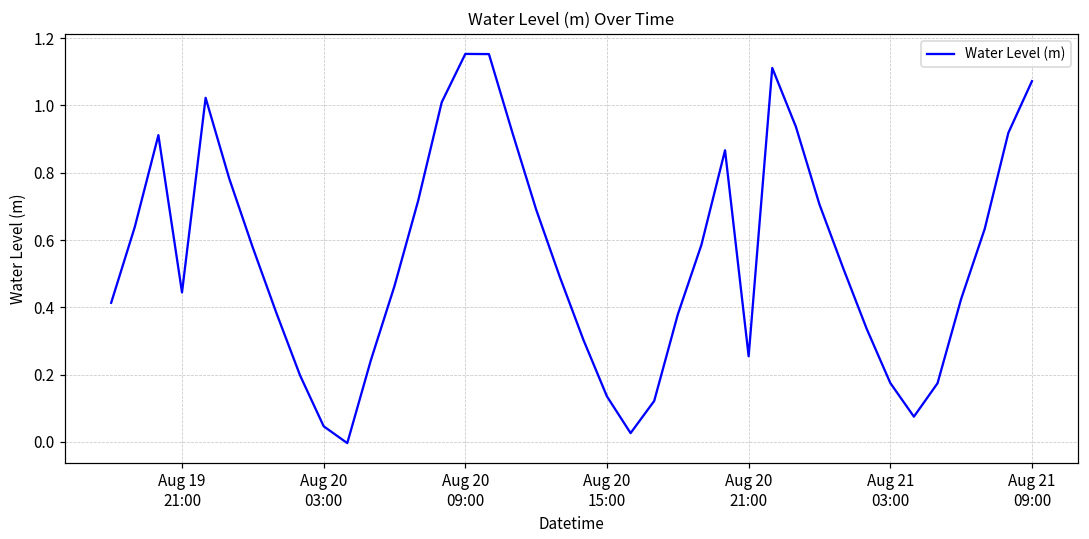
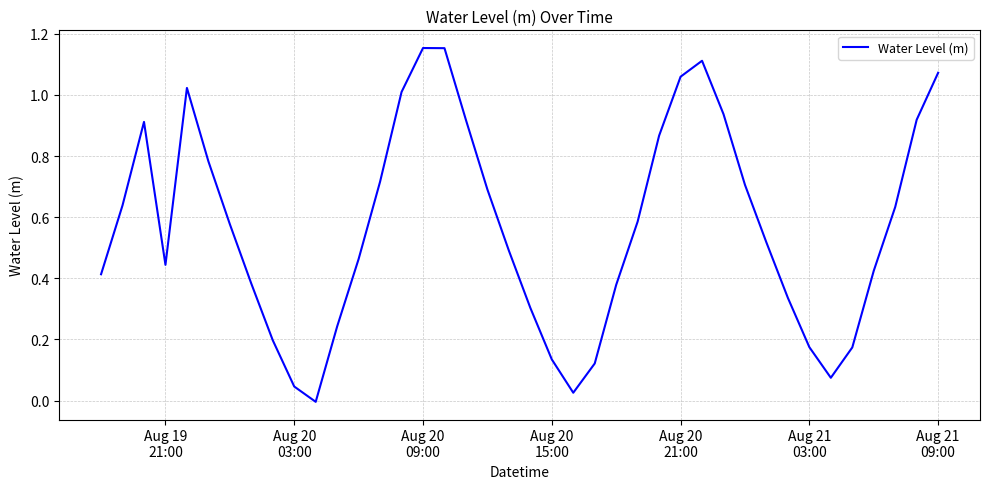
  {
    "Aug 19 21:00": 0.44,
    "Aug 20 03:00": 0.05,
    "Aug 20 09:00": 1.15,
    "Aug 20 15:00": 0.13,
-   "Aug 20 21:00": 0.25,
+   "Aug 20 21:00": 1.06,
    "Aug 21 03:00": 0.17,
    "Aug 21 09:00": 1.07
  }
